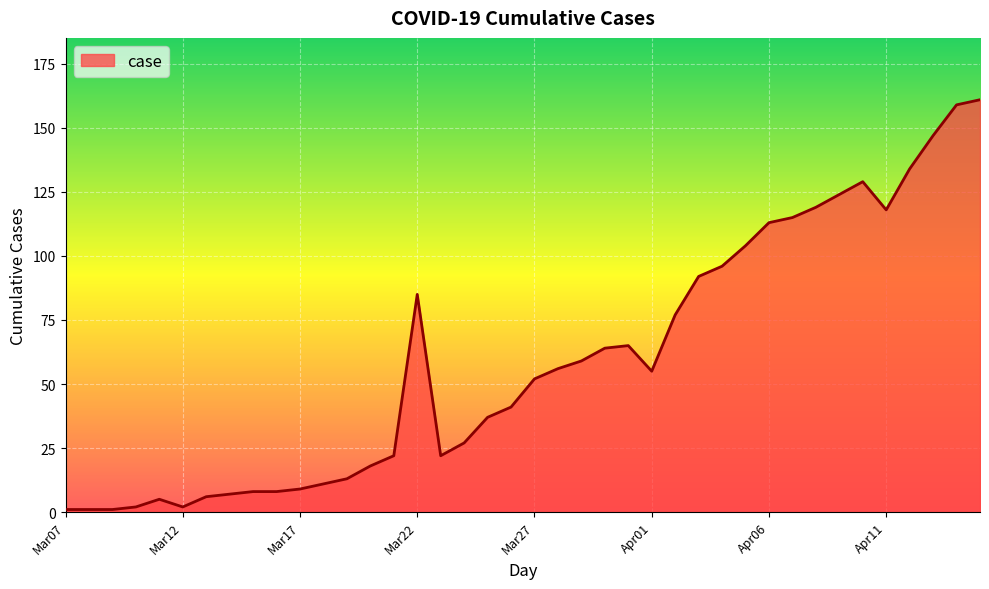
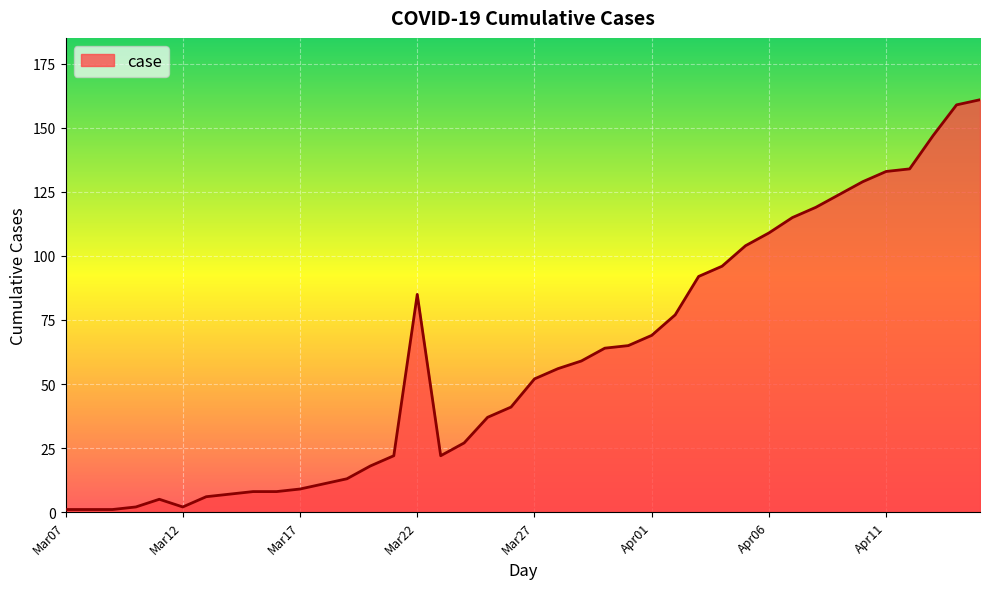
  {
    "Mar07": 1,
    "Mar12": 2,
    "Mar17": 9,
    "Mar22": 85,
    "Mar27": 52,
-   "Apr01": 55,
-   "Apr06": 113,
-   "Apr11": 118
+   "Apr01": 69,
+   "Apr06": 109,
+   "Apr11": 133
  }
